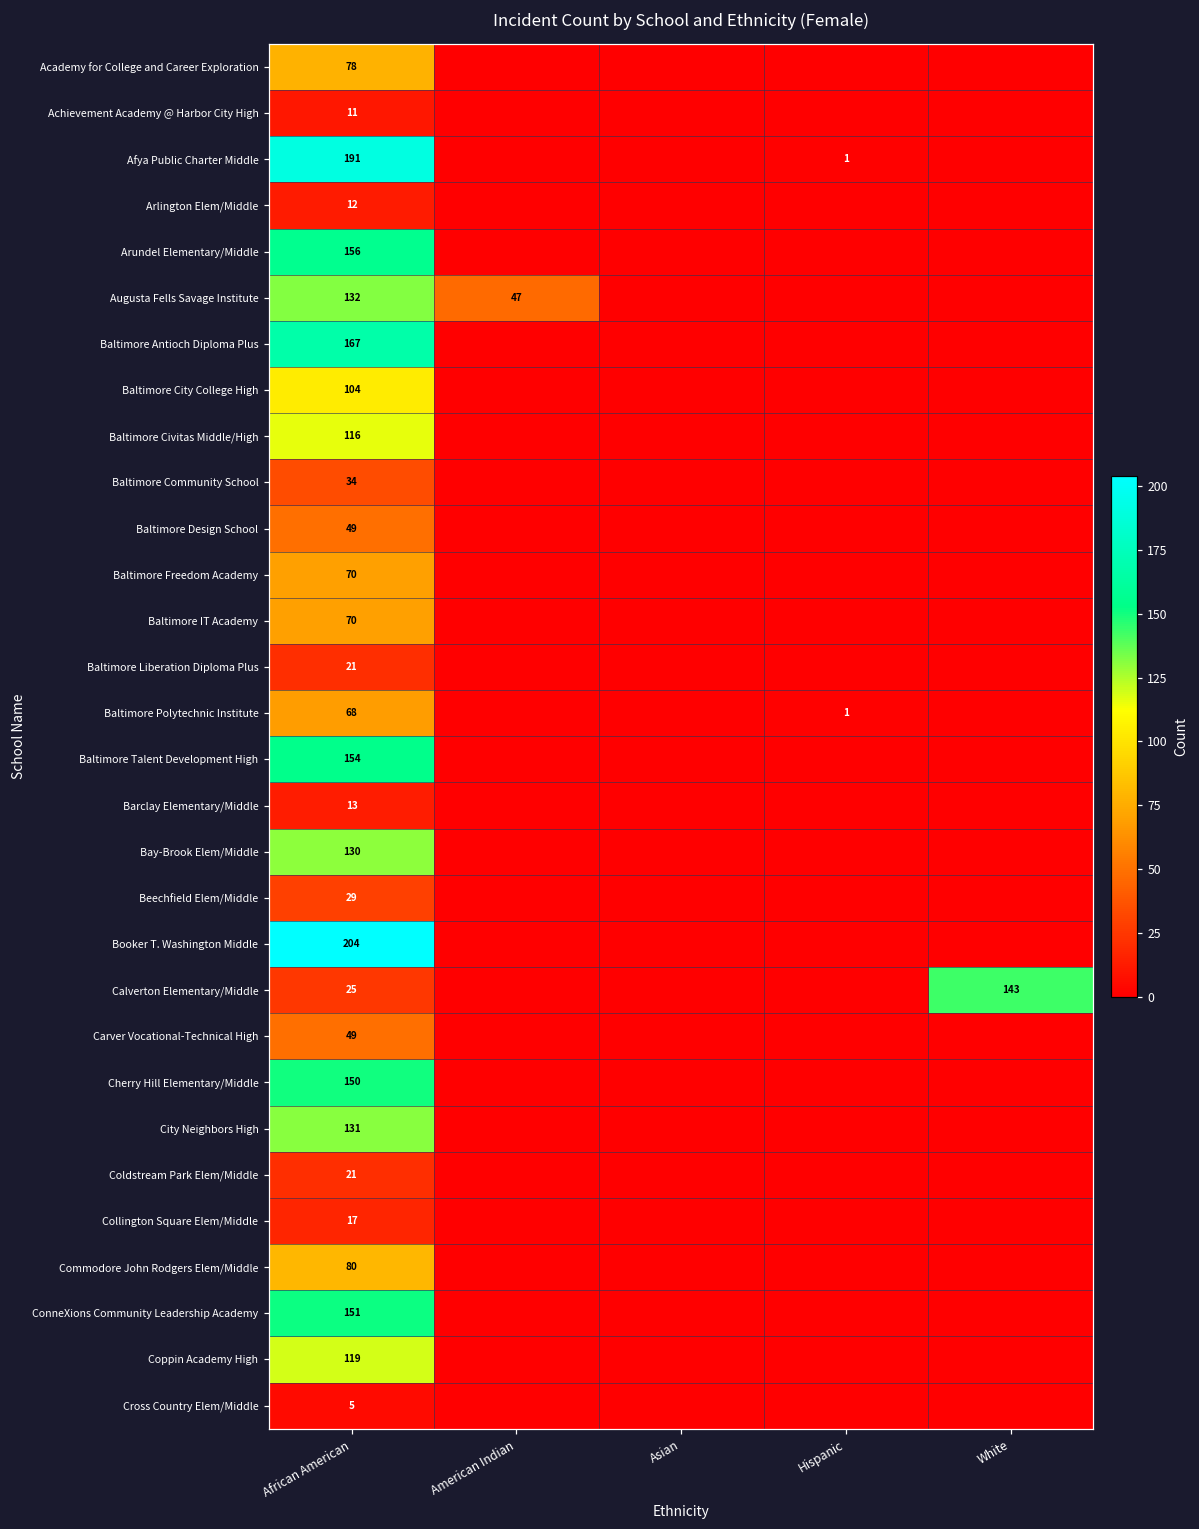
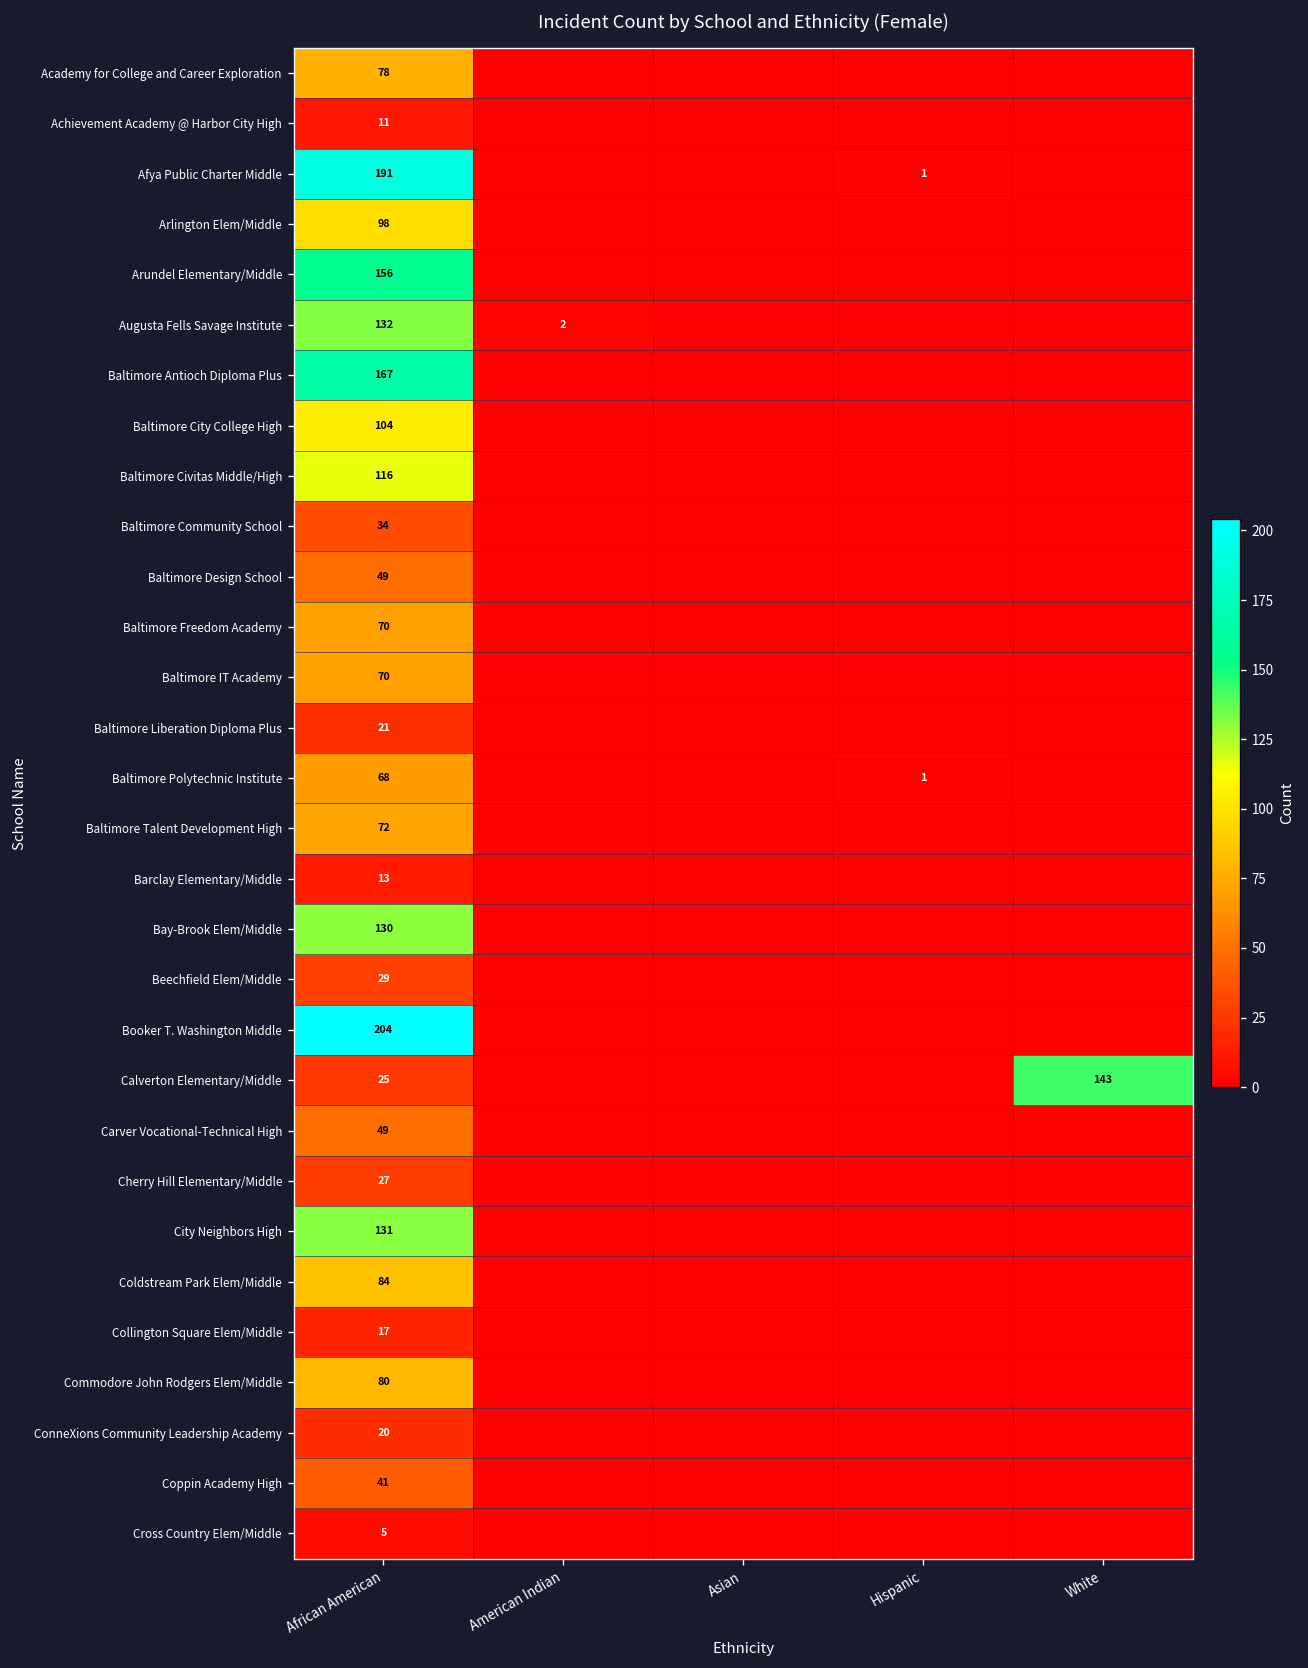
  {
    "Academy for College and Career Exploration": {
      "African American": 78
    },
    "Achievement Academy @ Harbor City High": {
      "African American": 11
    },
    "Afya Public Charter Middle": {
      "African American": 191,
      "Hispanic": 1
    },
    "Arlington Elem/Middle": {
-     "African American": 12
+     "African American": 98
    },
    "Arundel Elementary/Middle": {
      "African American": 156
    },
    "Augusta Fells Savage Institute": {
      "African American": 132,
-     "American Indian": 47
+     "American Indian": 2
    },
    "Baltimore Antioch Diploma Plus": {
      "African American": 167
    },
    "Baltimore City College High": {
      "African American": 104
    },
    "Baltimore Civitas Middle/High": {
      "African American": 116
    },
    "Baltimore Community School": {
      "African American": 34
    },
    "Baltimore Design School": {
      "African American": 49
    },
    "Baltimore Freedom Academy": {
      "African American": 70
    },
    "Baltimore IT Academy": {
      "African American": 70
    },
    "Baltimore Liberation Diploma Plus": {
      "African American": 21
    },
    "Baltimore Polytechnic Institute": {
      "African American": 68,
      "Hispanic": 1
    },
    "Baltimore Talent Development High": {
-     "African American": 154
+     "African American": 72
    },
    "Barclay Elementary/Middle": {
      "African American": 13
    },
    "Bay-Brook Elem/Middle": {
      "African American": 130
    },
    "Beechfield Elem/Middle": {
      "African American": 29
    },
    "Booker T. Washington Middle": {
      "African American": 204
    },
    "Calverton Elementary/Middle": {
      "African American": 25,
      "White": 143
    },
    "Carver Vocational-Technical High": {
      "African American": 49
    },
    "Cherry Hill Elementary/Middle": {
-     "African American": 150
+     "African American": 27
    },
    "City Neighbors High": {
      "African American": 131
    },
    "Coldstream Park Elem/Middle": {
-     "African American": 21
+     "African American": 84
    },
    "Collington Square Elem/Middle": {
      "African American": 17
    },
    "Commodore John Rodgers Elem/Middle": {
      "African American": 80
    },
    "ConneXions Community Leadership Academy": {
-     "African American": 151
+     "African American": 20
    },
    "Coppin Academy High": {
-     "African American": 119
+     "African American": 41
    },
    "Cross Country Elem/Middle": {
      "African American": 5
    }
  }
